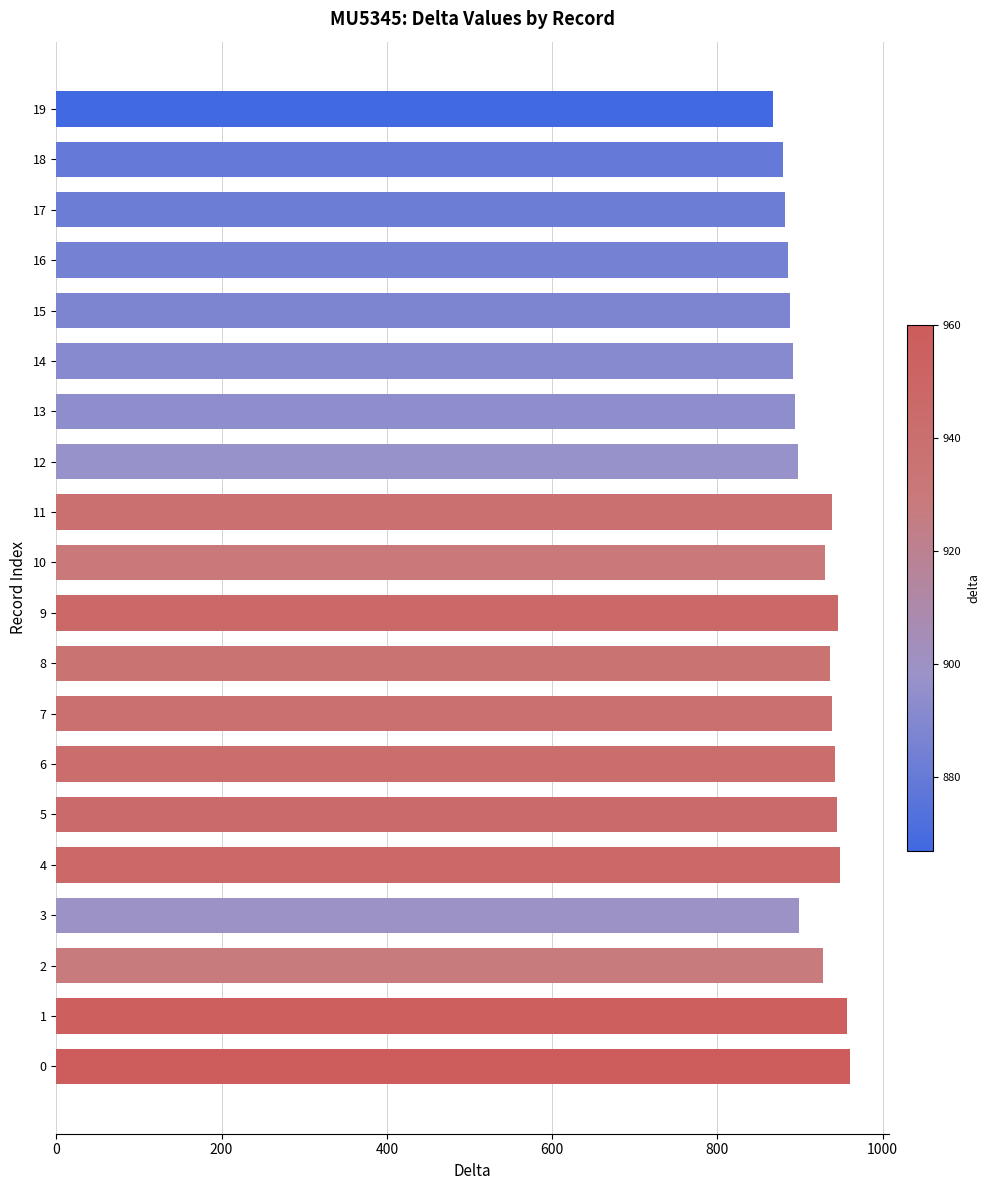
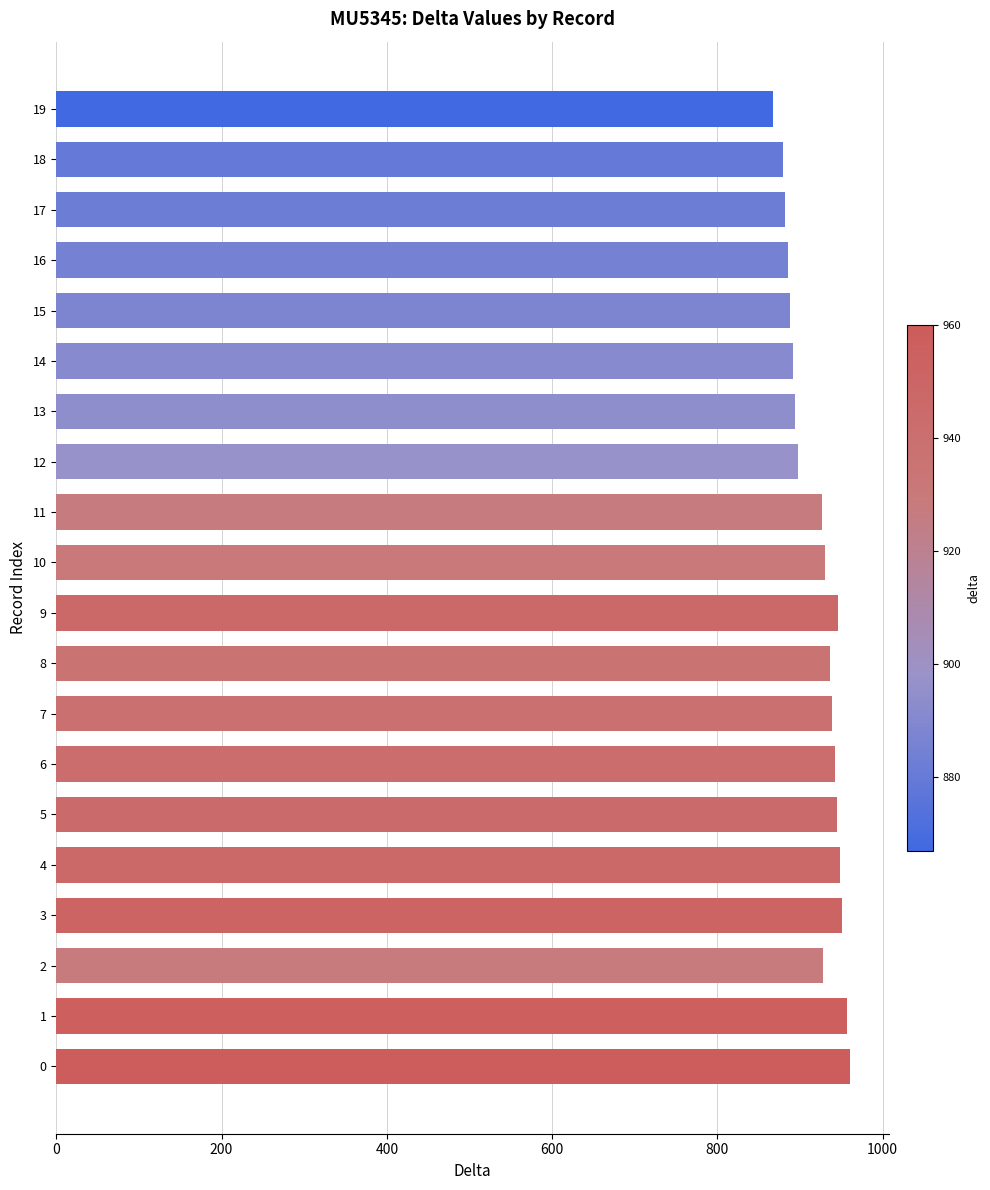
  {
    "19": 870,
    "18": 880,
    "17": 880,
    "16": 890,
    "15": 890,
    "14": 890,
    "13": 890,
    "12": 900,
-   "11": 940,
+   "11": 930,
    "10": 930,
    "9": 950,
    "8": 940,
    "7": 940,
    "6": 940,
    "5": 950,
    "4": 950,
-   "3": 900,
+   "3": 950,
    "2": 930,
    "1": 960,
    "0": 960
  }
